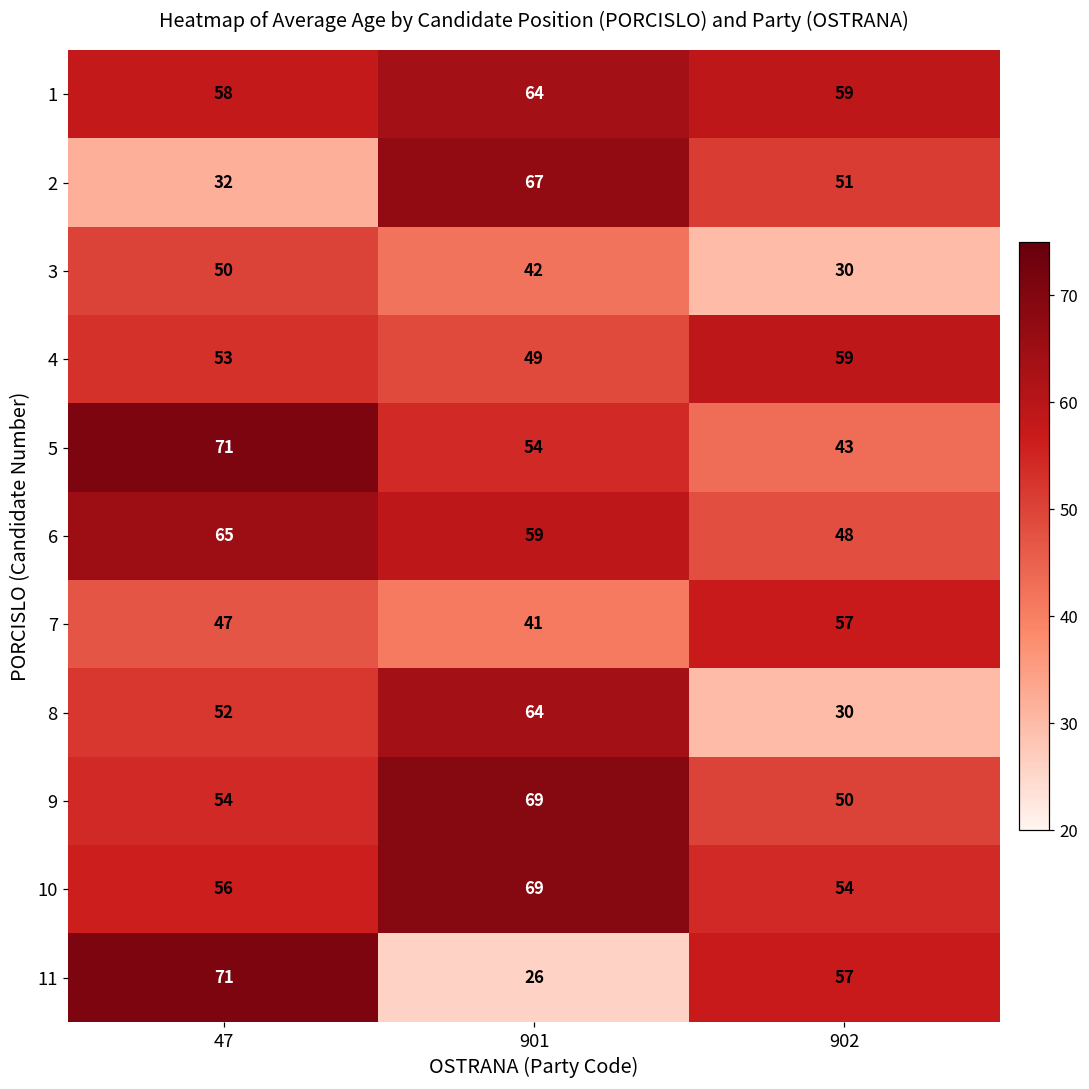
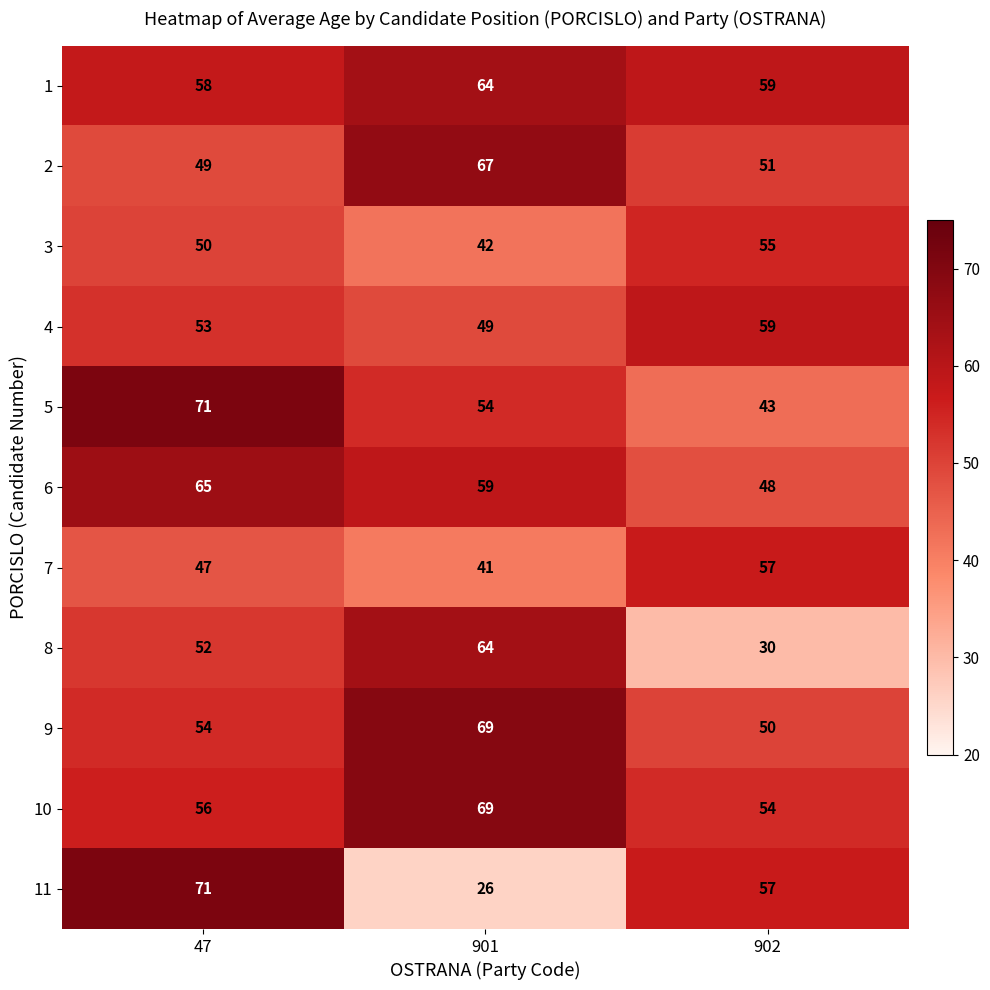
  {
    "1": {
      "47": 58,
      "901": 64,
      "902": 59
    },
    "2": {
-     "47": 32,
+     "47": 49,
      "901": 67,
      "902": 51
    },
    "3": {
      "47": 50,
      "901": 42,
-     "902": 30
+     "902": 55
    },
    "4": {
      "47": 53,
      "901": 49,
      "902": 59
    },
    "5": {
      "47": 71,
      "901": 54,
      "902": 43
    },
    "6": {
      "47": 65,
      "901": 59,
      "902": 48
    },
    "7": {
      "47": 47,
      "901": 41,
      "902": 57
    },
    "8": {
      "47": 52,
      "901": 64,
      "902": 30
    },
    "9": {
      "47": 54,
      "901": 69,
      "902": 50
    },
    "10": {
      "47": 56,
      "901": 69,
      "902": 54
    },
    "11": {
      "47": 71,
      "901": 26,
      "902": 57
    }
  }
